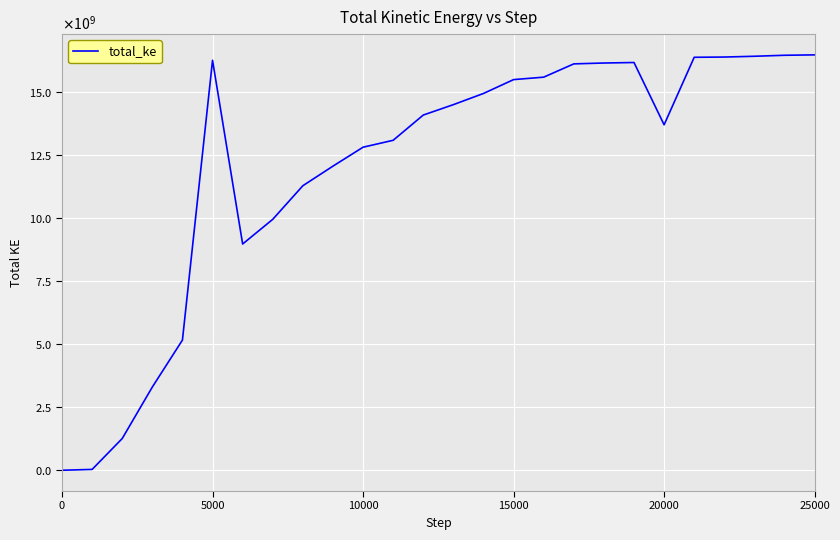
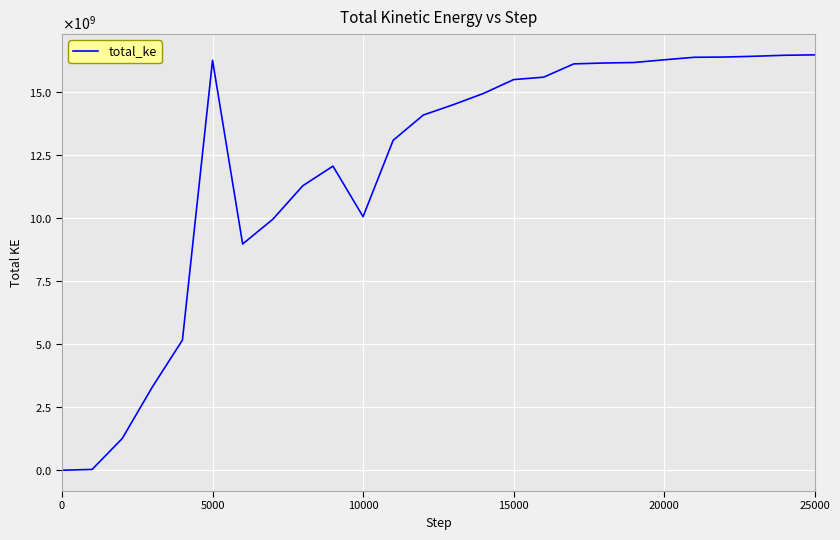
  {
    "0": 0,
    "5000": 16200000000,
-   "10000": 12800000000,
+   "10000": 10100000000,
    "15000": 15500000000,
-   "20000": 13700000000,
+   "20000": 16300000000,
    "25000": 16500000000
  }
